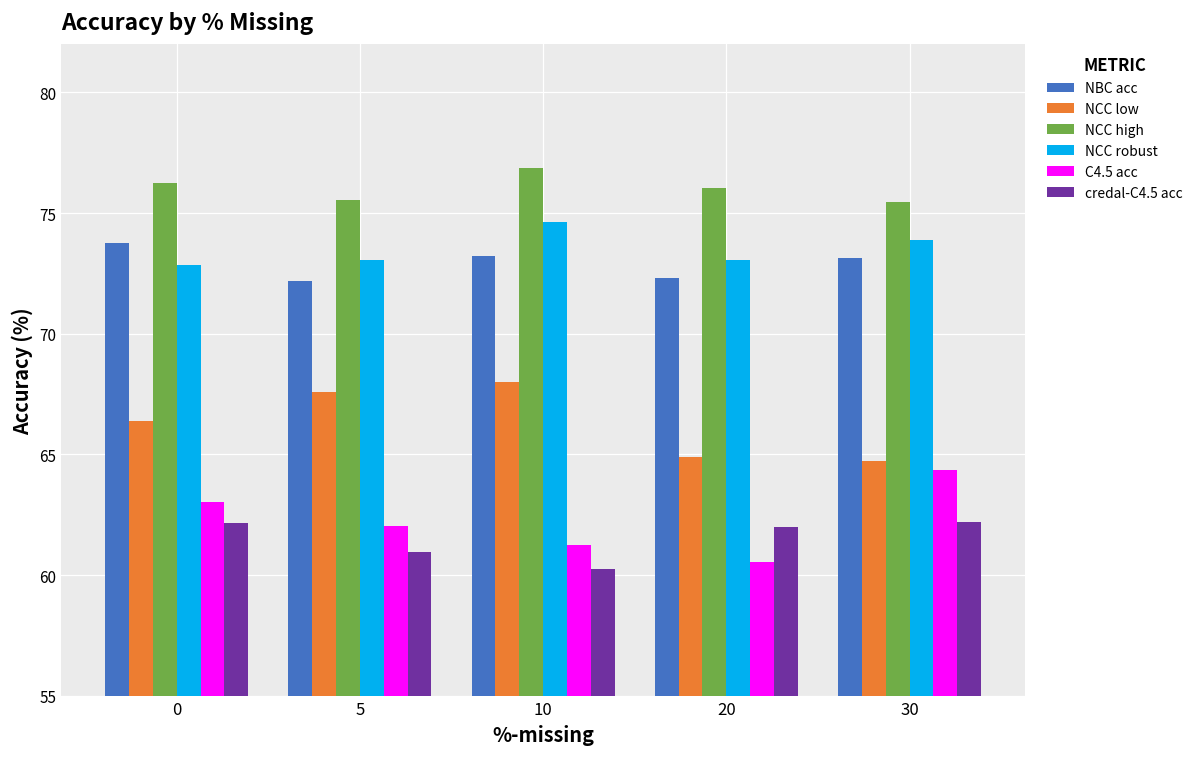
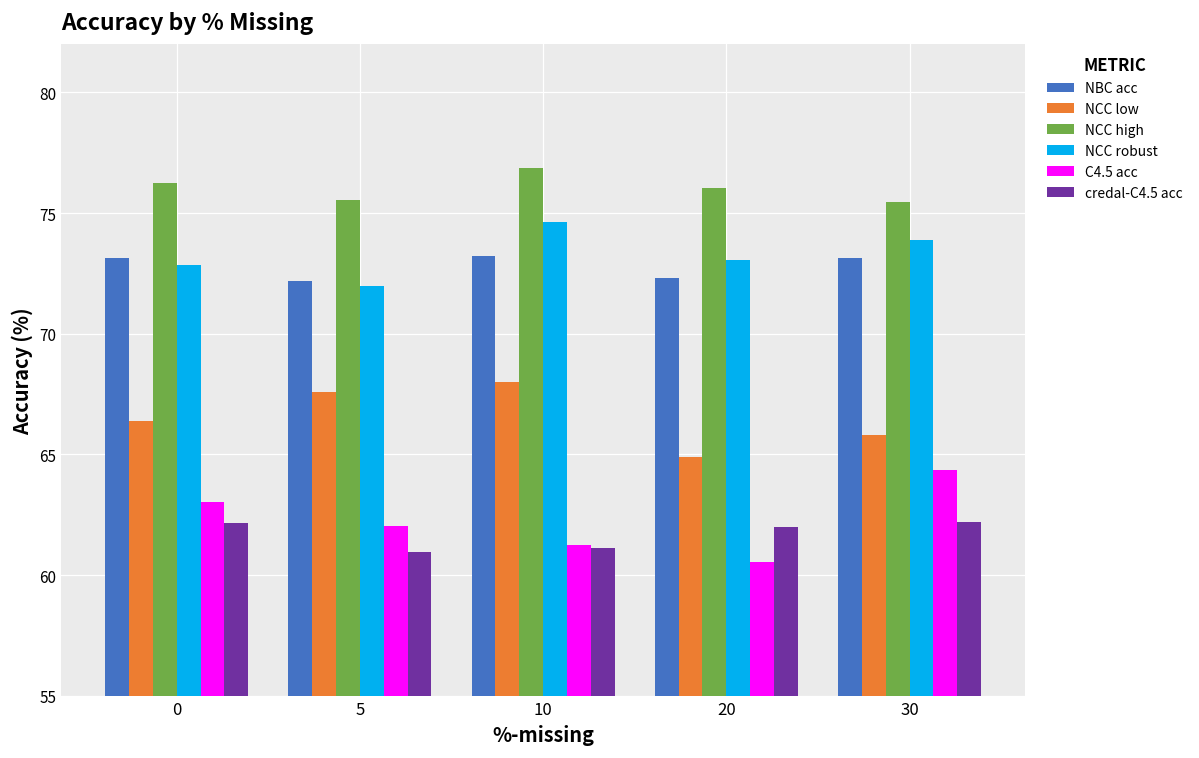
  {
    "NBC acc": {
-     "0": 73.8,
+     "0": 73.1,
      "5": 72.2,
      "10": 73.2,
      "20": 72.3,
      "30": 73.2
    },
    "NCC low": {
      "0": 66.4,
      "5": 67.6,
      "10": 68.0,
      "20": 64.9,
-     "30": 64.7
+     "30": 65.8
    },
    "NCC high": {
      "0": 76.2,
      "5": 75.5,
      "10": 76.9,
      "20": 76.1,
      "30": 75.4
    },
    "NCC robust": {
      "0": 72.8,
-     "5": 73.1,
+     "5": 72.0,
      "10": 74.6,
      "20": 73.0,
      "30": 73.9
    },
    "C4.5 acc": {
      "0": 63.0,
      "5": 62.0,
      "10": 61.3,
      "20": 60.5,
      "30": 64.4
    },
    "credal-C4.5 acc": {
      "0": 62.2,
      "5": 61.0,
-     "10": 60.2,
+     "10": 61.1,
      "20": 62.0,
      "30": 62.2
    }
  }
